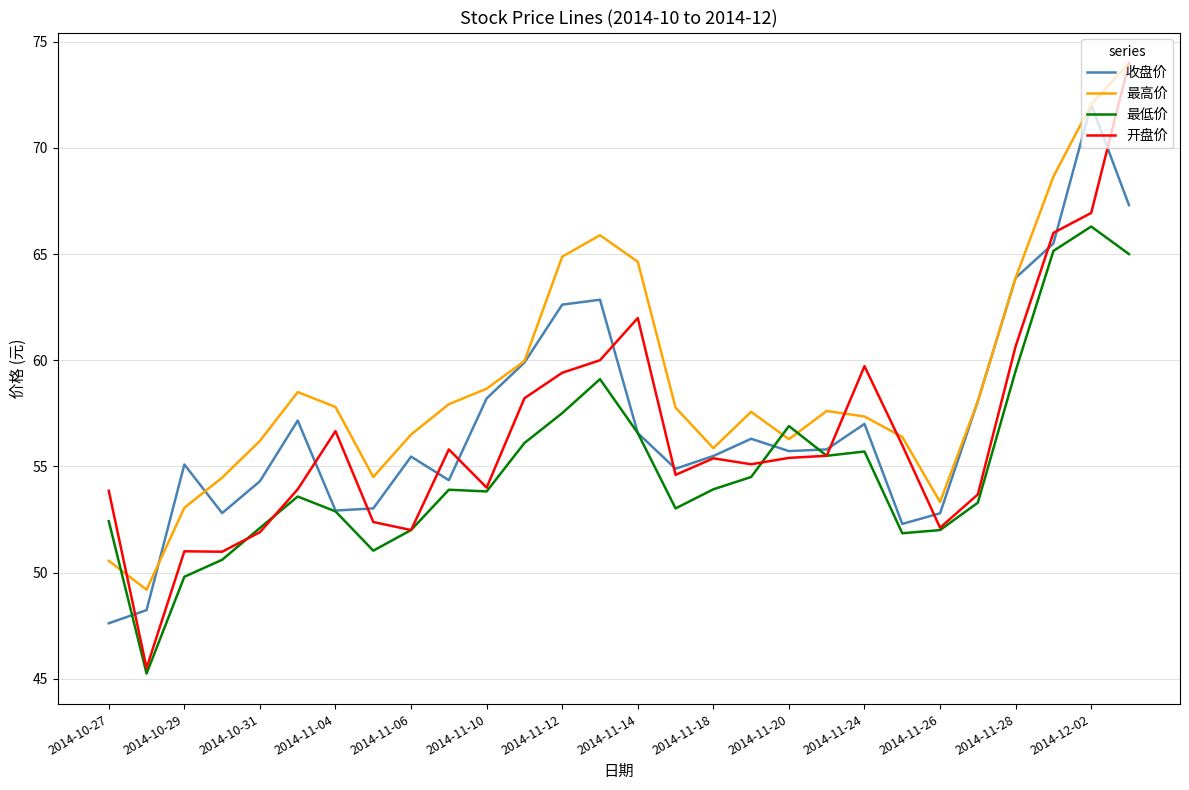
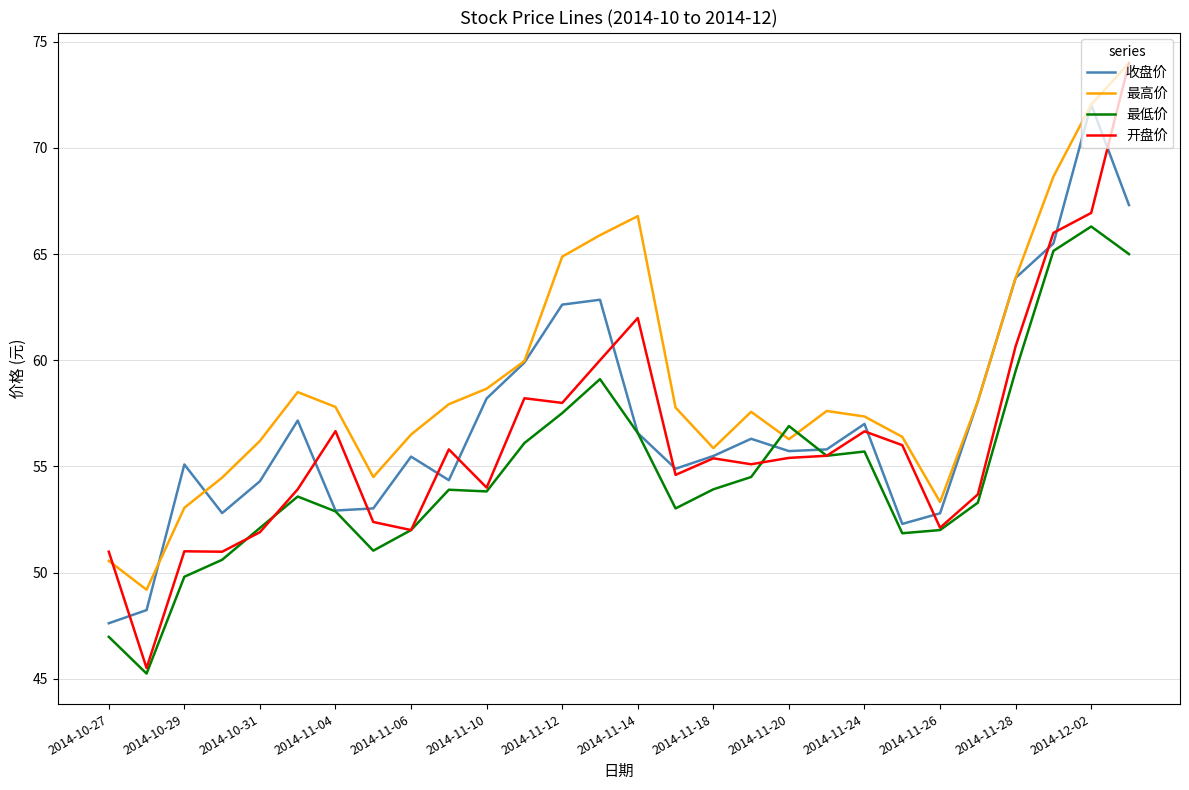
  {
    "收盘价": {
      "2014-10-27": 47.6,
      "2014-10-29": 55.1,
      "2014-10-31": 54.3,
      "2014-11-06": 55.5,
      "2014-11-10": 58.2,
      "2014-11-12": 62.6,
      "2014-11-20": 55.7,
      "2014-11-24": 57.0,
      "2014-11-26": 52.8
    },
    "最高价": {
      "2014-10-27": 50.6,
      "2014-10-29": 53.1,
      "2014-10-31": 56.2,
      "2014-11-04": 57.8,
      "2014-11-06": 56.5,
      "2014-11-10": 58.7,
      "2014-11-12": 64.9,
-     "2014-11-14": 64.6,
+     "2014-11-14": 66.8,
      "2014-11-18": 55.9,
      "2014-11-20": 56.3,
      "2014-11-24": 57.4,
      "2014-11-26": 53.3
    },
    "最低价": {
-     "2014-10-27": 52.4,
+     "2014-10-27": 47.0,
      "2014-10-29": 49.8,
      "2014-10-31": 52.1,
      "2014-11-10": 53.8,
      "2014-11-12": 57.5,
      "2014-11-18": 53.9,
      "2014-11-20": 56.9,
      "2014-11-24": 55.7,
      "2014-11-28": 59.5,
      "2014-12-02": 66.3
    },
    "开盘价": {
-     "2014-10-27": 53.9,
+     "2014-10-27": 51.0,
      "2014-10-29": 51.0,
      "2014-10-31": 51.9,
      "2014-11-04": 56.7,
      "2014-11-10": 54.0,
-     "2014-11-12": 59.4,
+     "2014-11-12": 58.0,
      "2014-11-14": 62.0,
      "2014-11-20": 55.4,
-     "2014-11-24": 59.7,
+     "2014-11-24": 56.7,
      "2014-11-28": 60.7,
      "2014-12-02": 66.9
    }
  }
